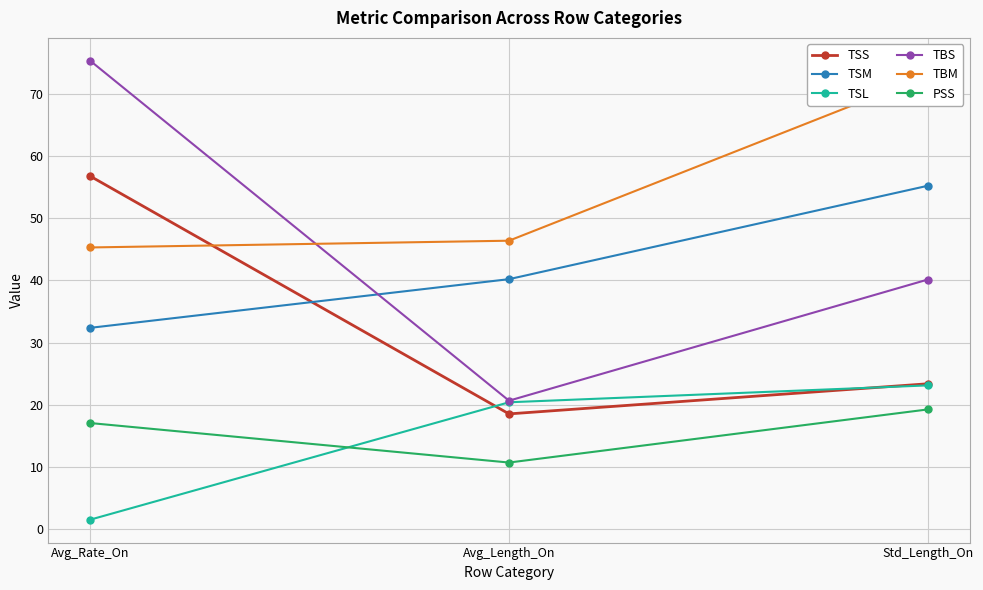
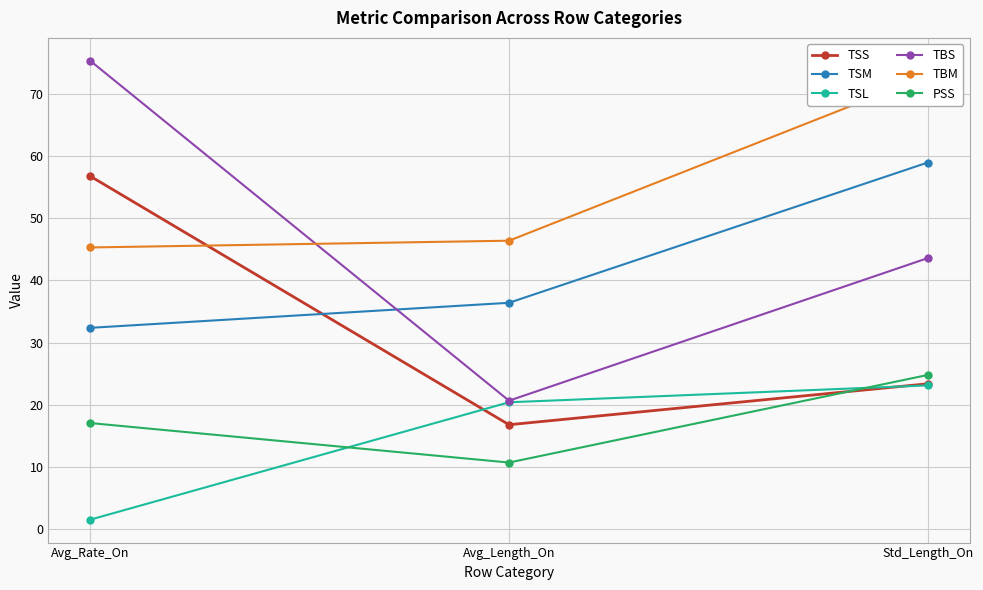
  {
    "TSS": {
      "Avg_Rate_On": 57,
-     "Avg_Length_On": 19
+     "Avg_Length_On": 17
    },
    "TSM": {
      "Avg_Rate_On": 32,
-     "Avg_Length_On": 40,
-     "Std_Length_On": 55
+     "Avg_Length_On": 36,
+     "Std_Length_On": 59
    },
    "TSL": {
      "Avg_Rate_On": 2
    },
    "TBS": {
      "Avg_Rate_On": 75,
-     "Std_Length_On": 40
+     "Std_Length_On": 44
    },
    "TBM": {
      "Avg_Rate_On": 45,
      "Avg_Length_On": 46
    },
    "PSS": {
      "Avg_Rate_On": 17,
      "Avg_Length_On": 11,
-     "Std_Length_On": 19
+     "Std_Length_On": 25
    }
  }
